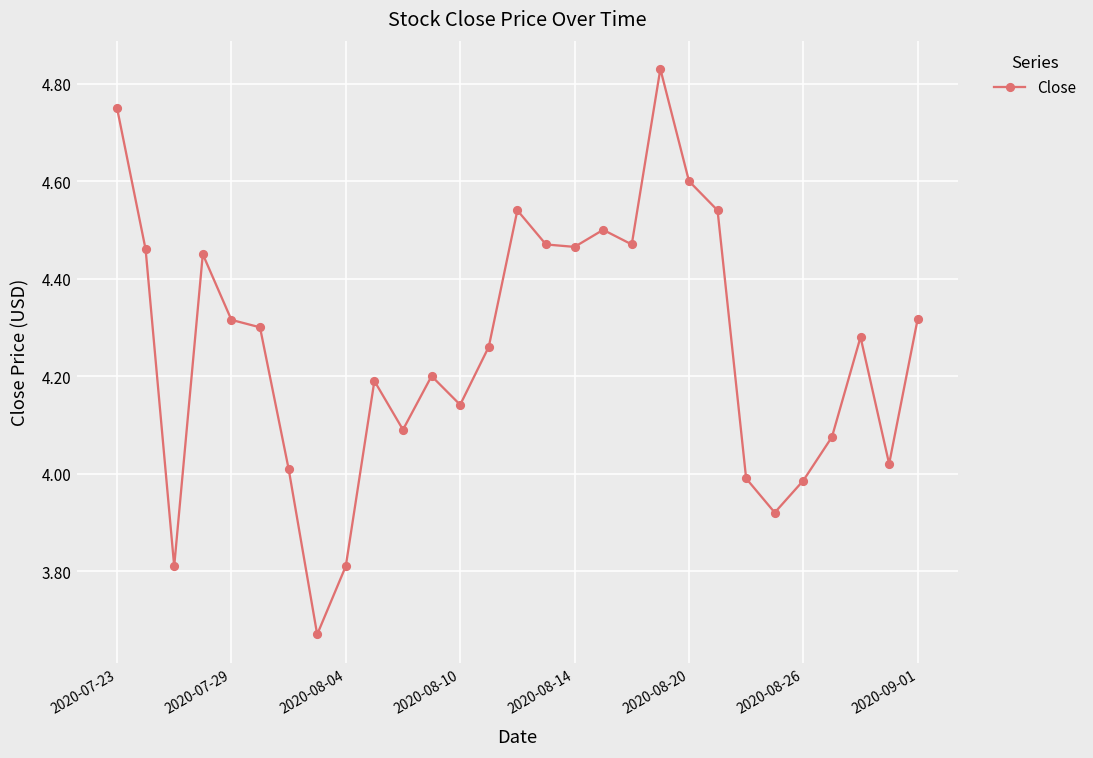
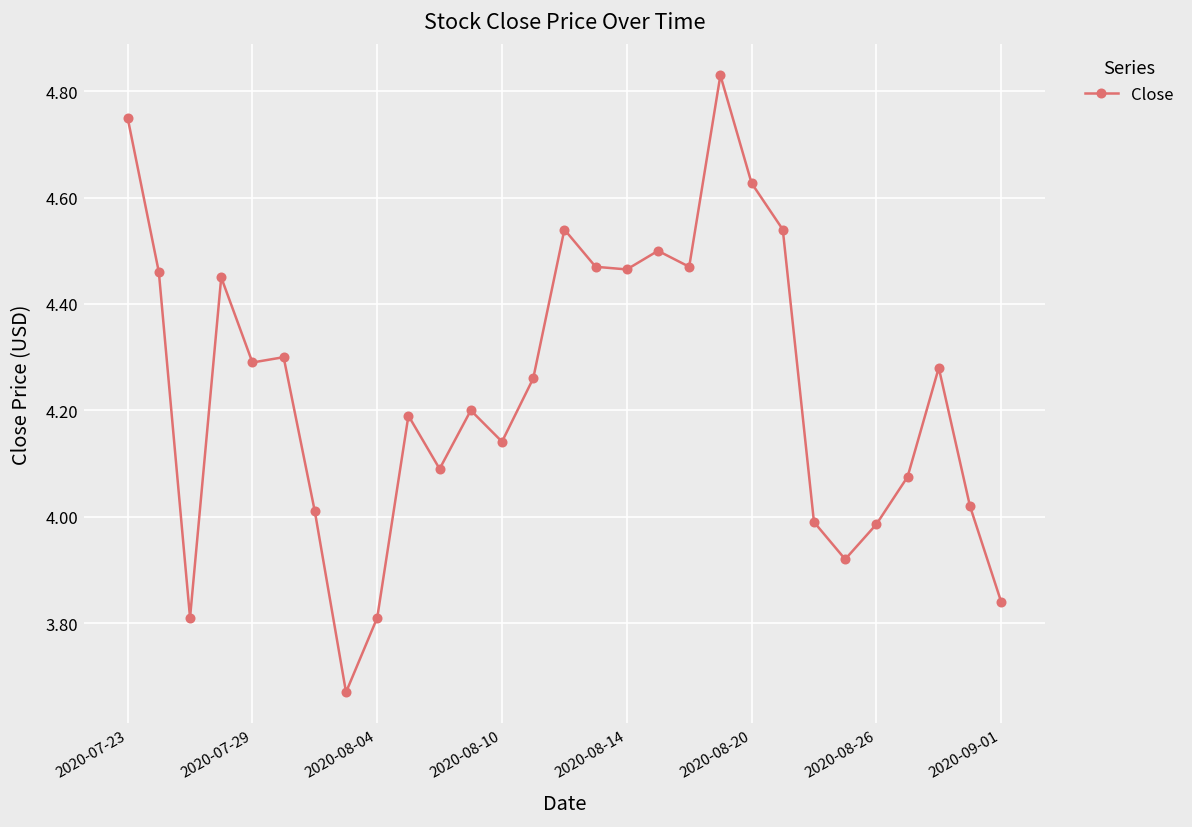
  {
    "2020-07-23": 4.75,
-   "2020-07-29": 4.32,
+   "2020-07-29": 4.29,
    "2020-08-04": 3.81,
    "2020-08-10": 4.14,
    "2020-08-14": 4.47,
-   "2020-08-20": 4.60,
+   "2020-08-20": 4.63,
    "2020-08-26": 3.99,
-   "2020-09-01": 4.32
+   "2020-09-01": 3.84
  }
